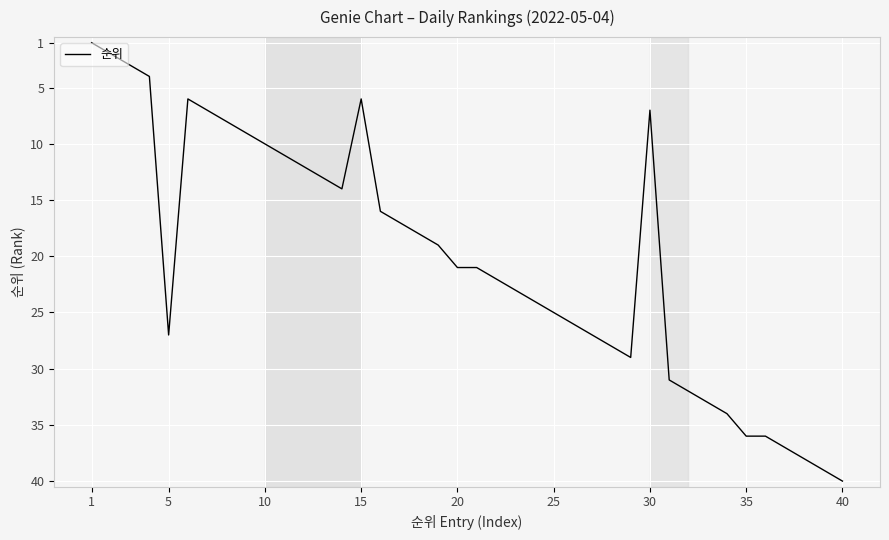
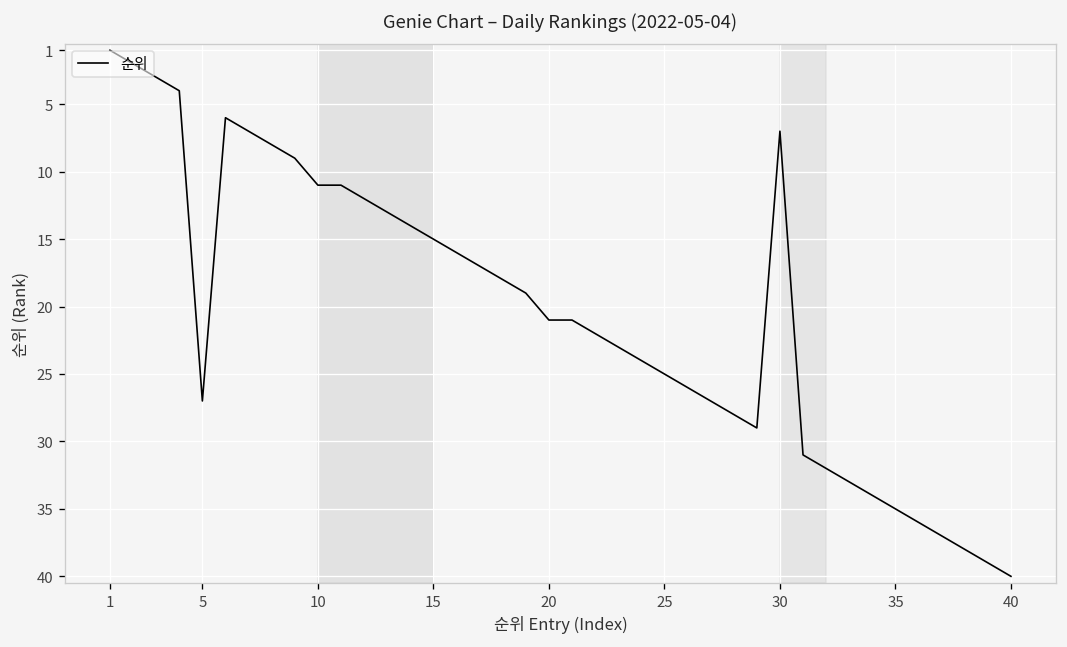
  {
    "1": 1,
    "5": 27,
-   "10": 10,
-   "15": 6,
+   "10": 11,
+   "15": 15,
    "20": 21,
    "25": 25,
    "30": 7,
-   "35": 36,
+   "35": 35,
    "40": 40
  }
